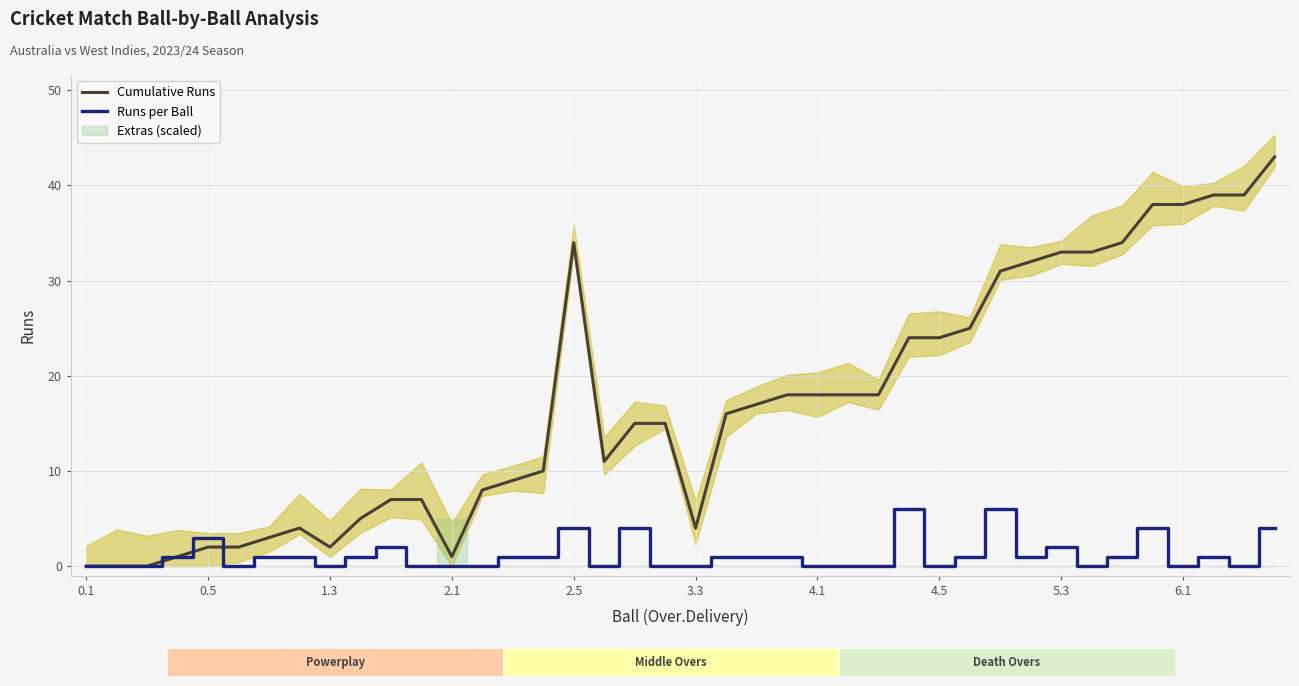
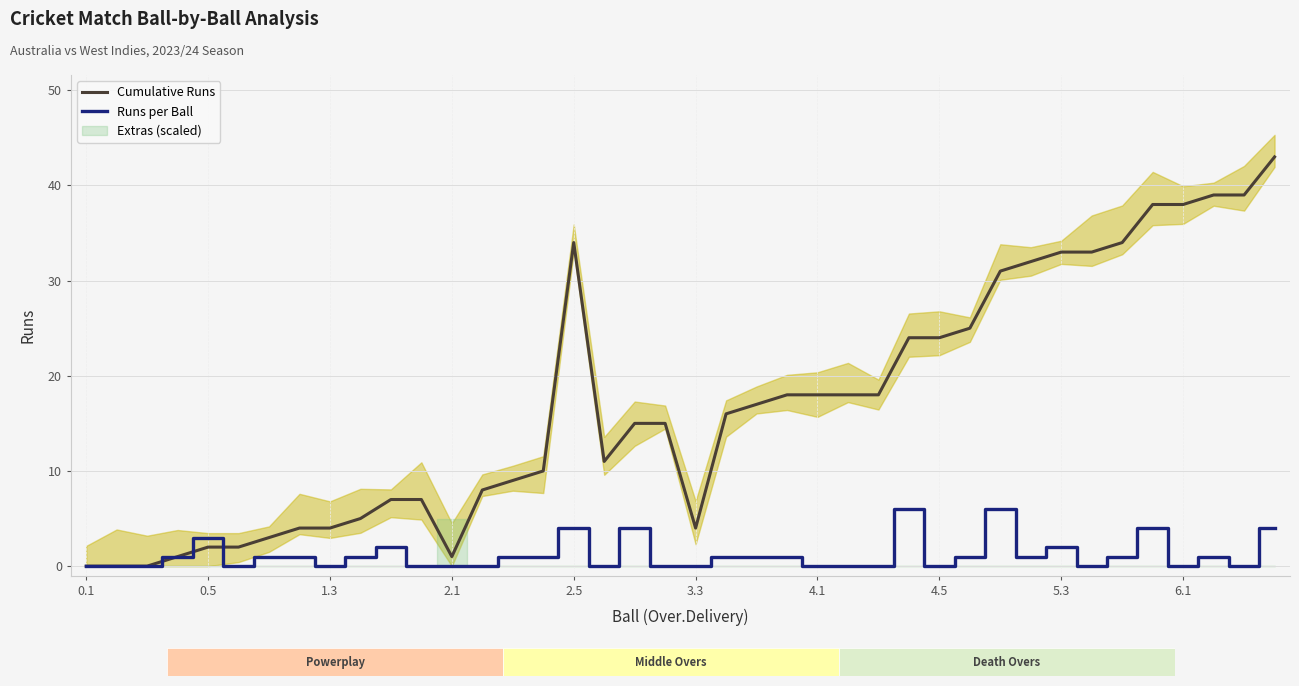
  {
    "Cumulative Runs": {
      "0.5": 2,
-     "1.3": 2,
+     "1.3": 4,
      "2.1": 1,
      "2.5": 34,
      "3.3": 4,
      "4.1": 18,
      "4.5": 24,
      "5.3": 33,
      "6.1": 38
    },
    "Runs per Ball": {
      "0.5": 3,
      "1.3": 0,
      "2.1": 0,
      "2.5": 4,
      "3.3": 0,
      "4.1": 0,
      "4.5": 0,
      "5.3": 2,
      "6.1": 0
    }
  }
